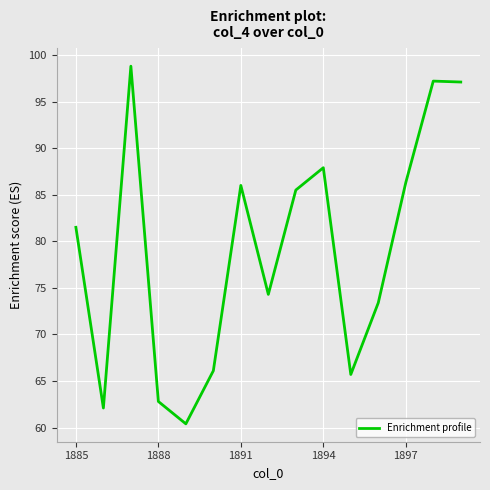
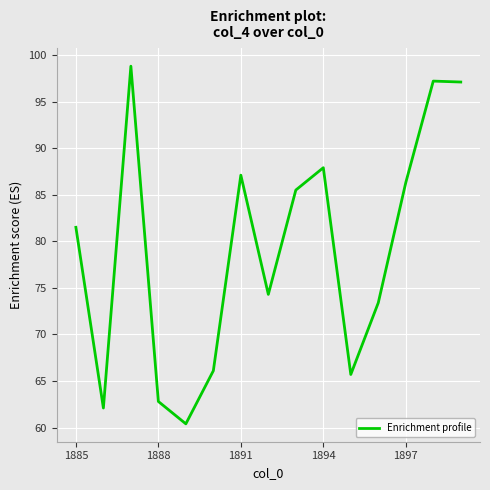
  {
    "1885": 82,
    "1888": 63,
-   "1891": 86,
+   "1891": 87,
    "1894": 88,
    "1897": 86
  }
